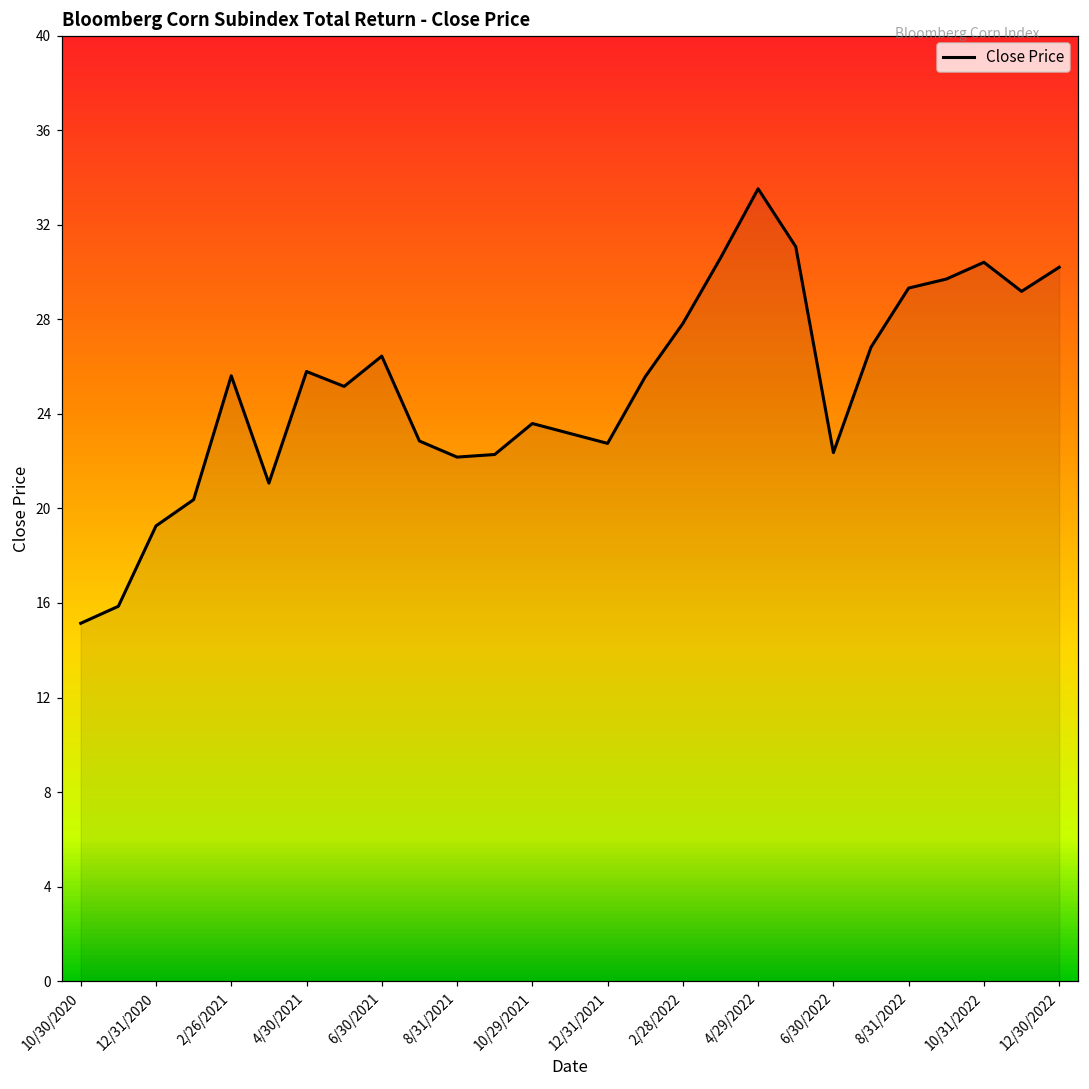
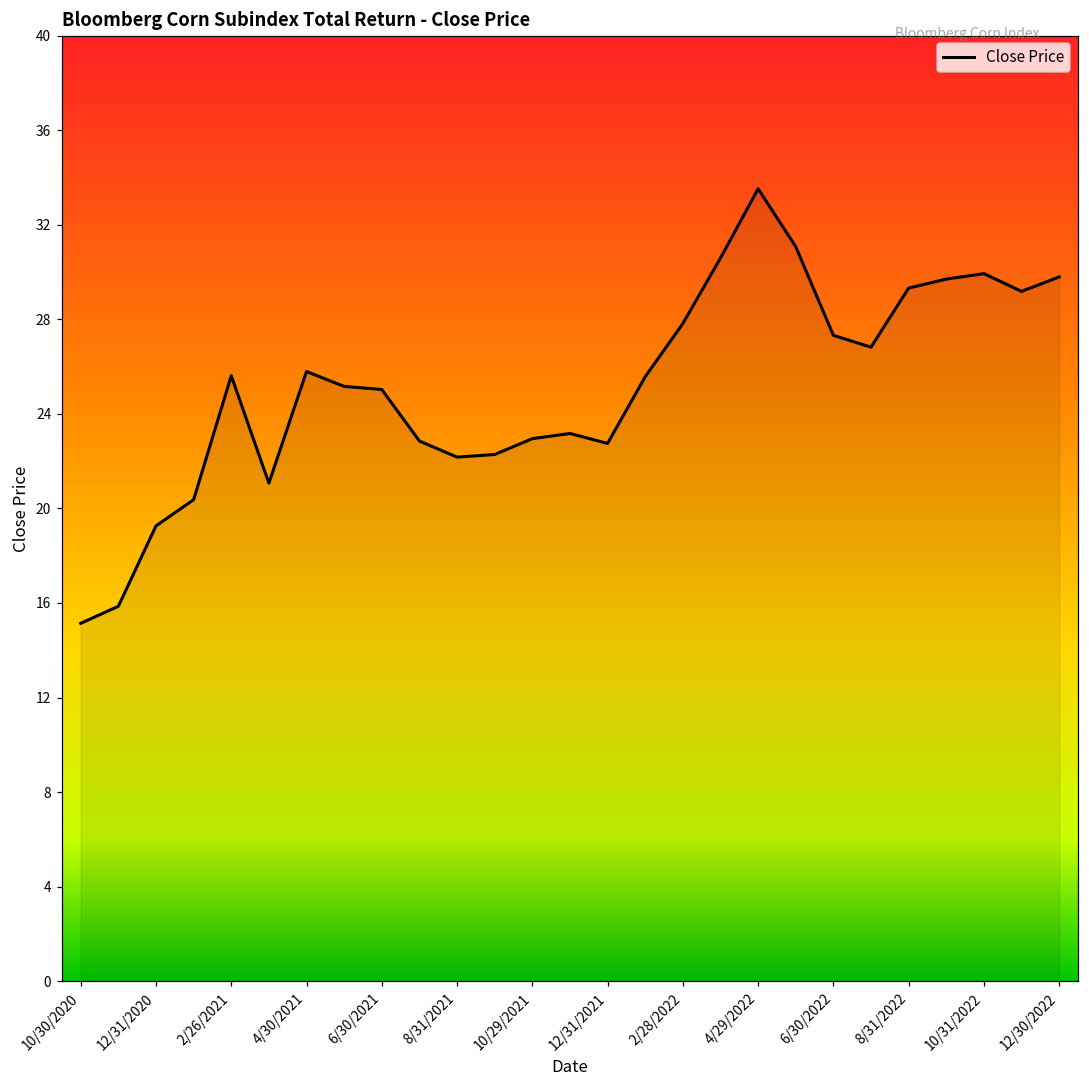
  {
    "10/30/2020": 15.1,
    "12/31/2020": 19.3,
    "2/26/2021": 25.6,
    "4/30/2021": 25.8,
-   "6/30/2021": 26.4,
+   "6/30/2021": 25.0,
    "8/31/2021": 22.2,
-   "10/29/2021": 23.6,
+   "10/29/2021": 23.0,
    "12/31/2021": 22.8,
    "2/28/2022": 27.8,
    "4/29/2022": 33.5,
-   "6/30/2022": 22.4,
+   "6/30/2022": 27.3,
    "8/31/2022": 29.3,
-   "10/31/2022": 30.4,
-   "12/30/2022": 30.2
+   "10/31/2022": 29.9,
+   "12/30/2022": 29.8
  }
